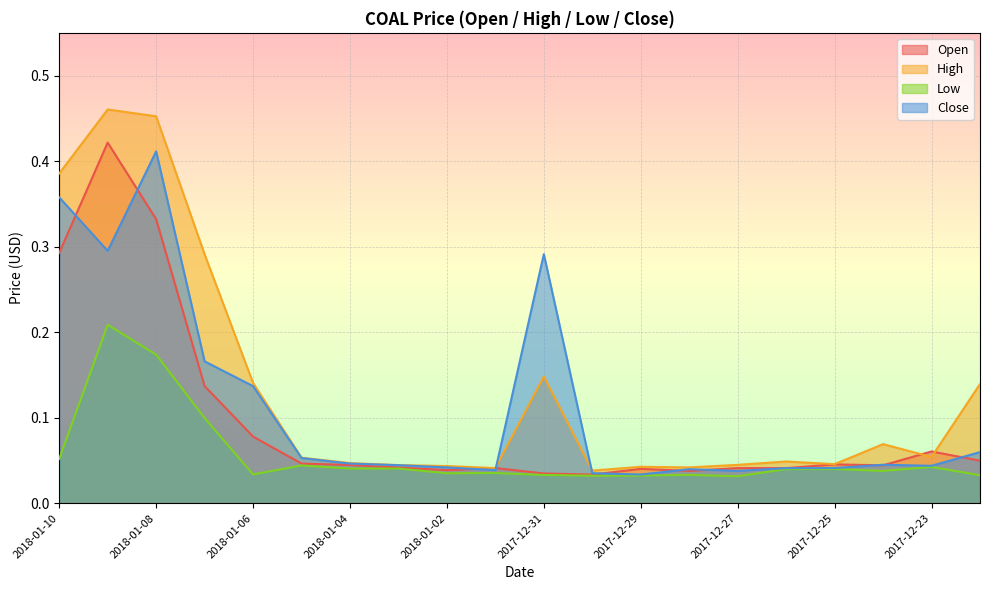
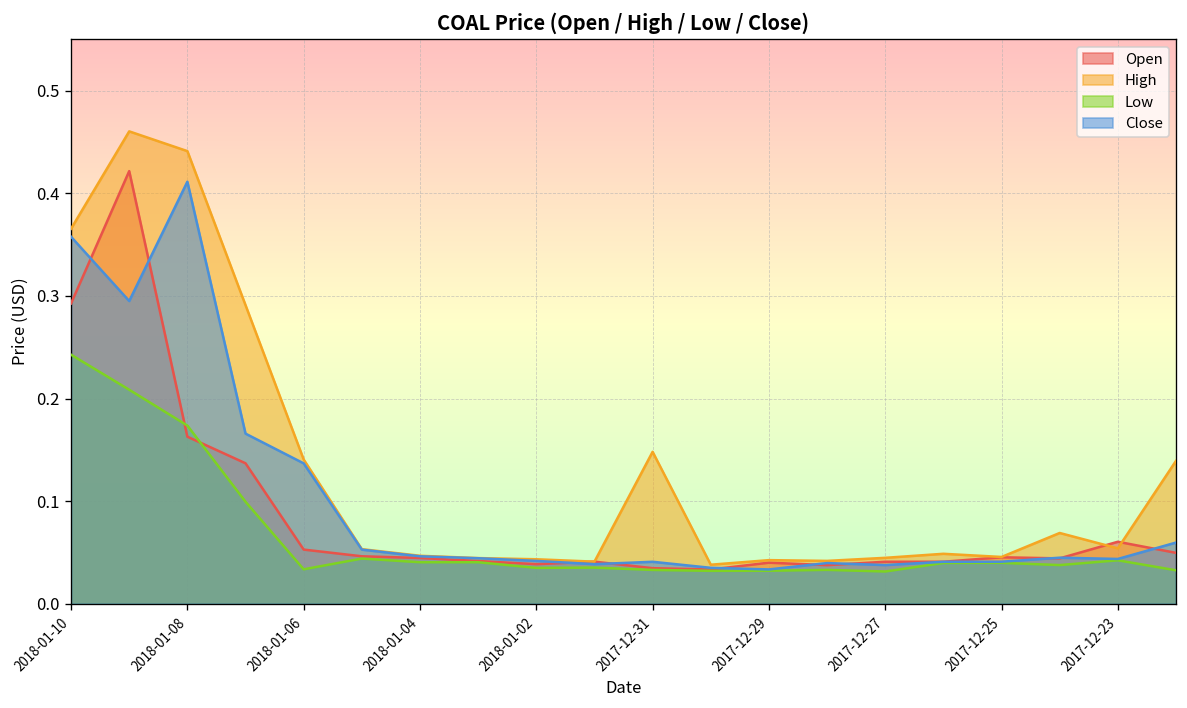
  {
    "Open": {
      "2018-01-10": 0.29,
-     "2018-01-08": 0.33,
-     "2018-01-06": 0.08,
+     "2018-01-08": 0.16,
+     "2018-01-06": 0.05,
      "2018-01-02": 0.04,
      "2017-12-27": 0.04,
      "2017-12-23": 0.06
    },
    "High": {
-     "2018-01-10": 0.39,
-     "2018-01-08": 0.45,
+     "2018-01-10": 0.37,
+     "2018-01-08": 0.44,
      "2018-01-06": 0.14,
      "2017-12-31": 0.15,
      "2017-12-27": 0.04,
      "2017-12-23": 0.05
    },
    "Low": {
-     "2018-01-10": 0.05,
+     "2018-01-10": 0.24,
      "2018-01-08": 0.17,
      "2018-01-06": 0.03,
      "2018-01-04": 0.04,
      "2018-01-02": 0.03,
      "2017-12-27": 0.03
    },
    "Close": {
      "2018-01-10": 0.36,
      "2018-01-08": 0.41,
      "2018-01-06": 0.14,
-     "2017-12-31": 0.29,
+     "2017-12-31": 0.04,
      "2017-12-27": 0.04
    }
  }
